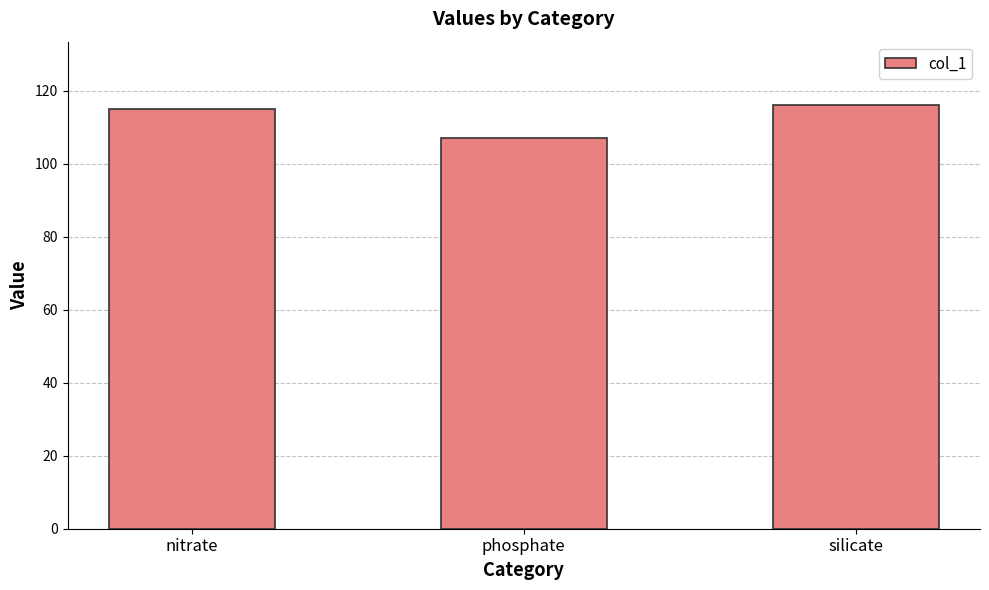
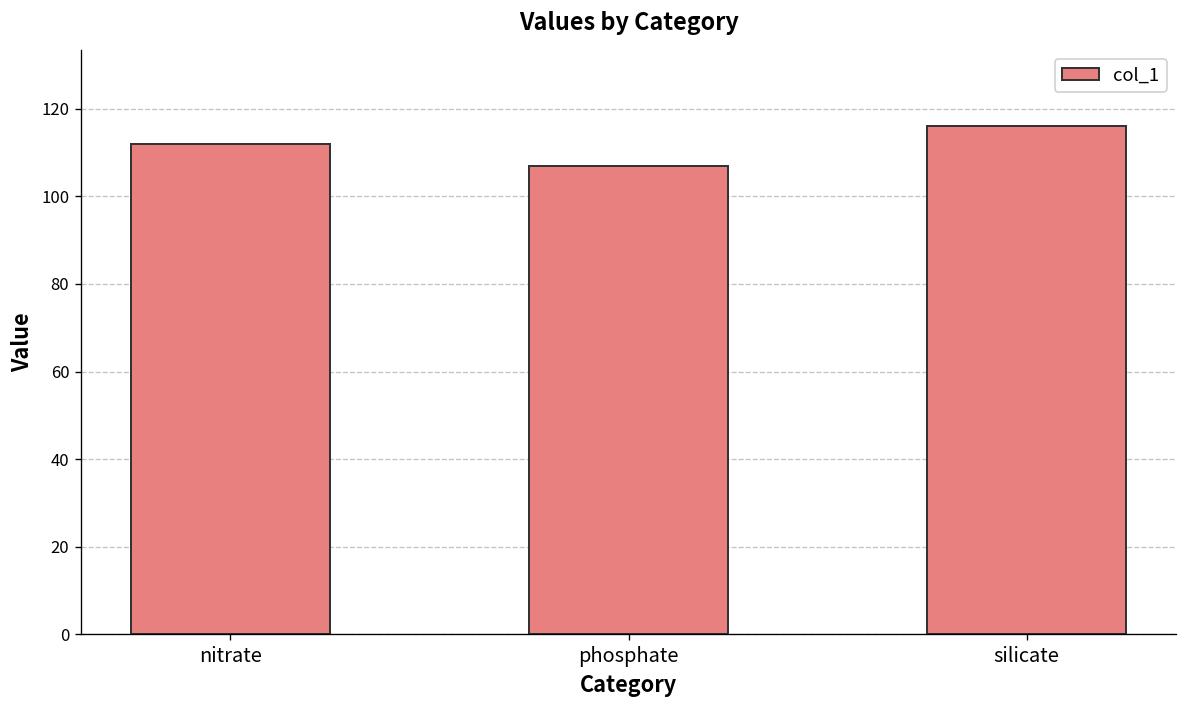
  {
-   "nitrate": 115,
+   "nitrate": 112,
    "phosphate": 107,
    "silicate": 116
  }
